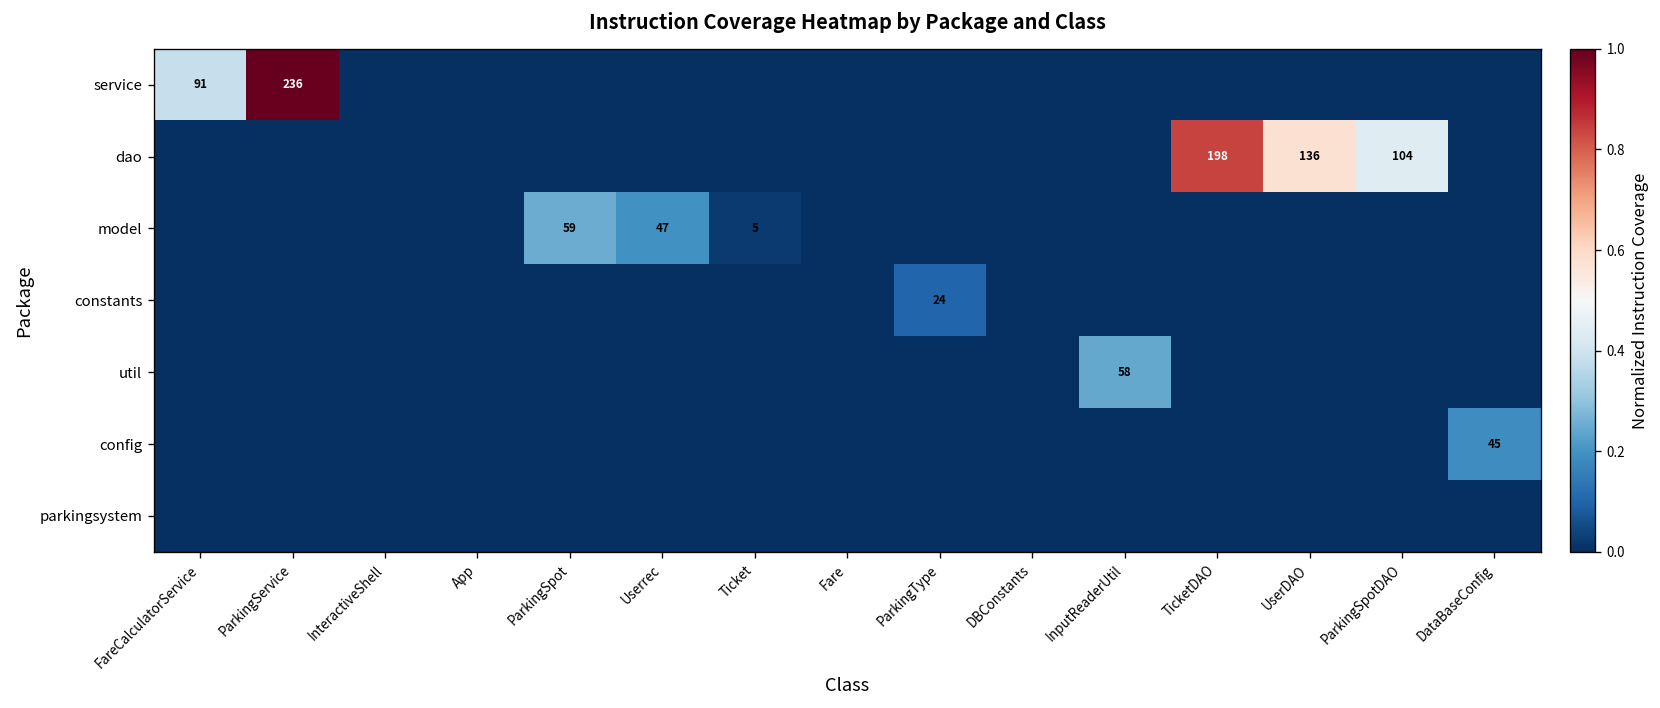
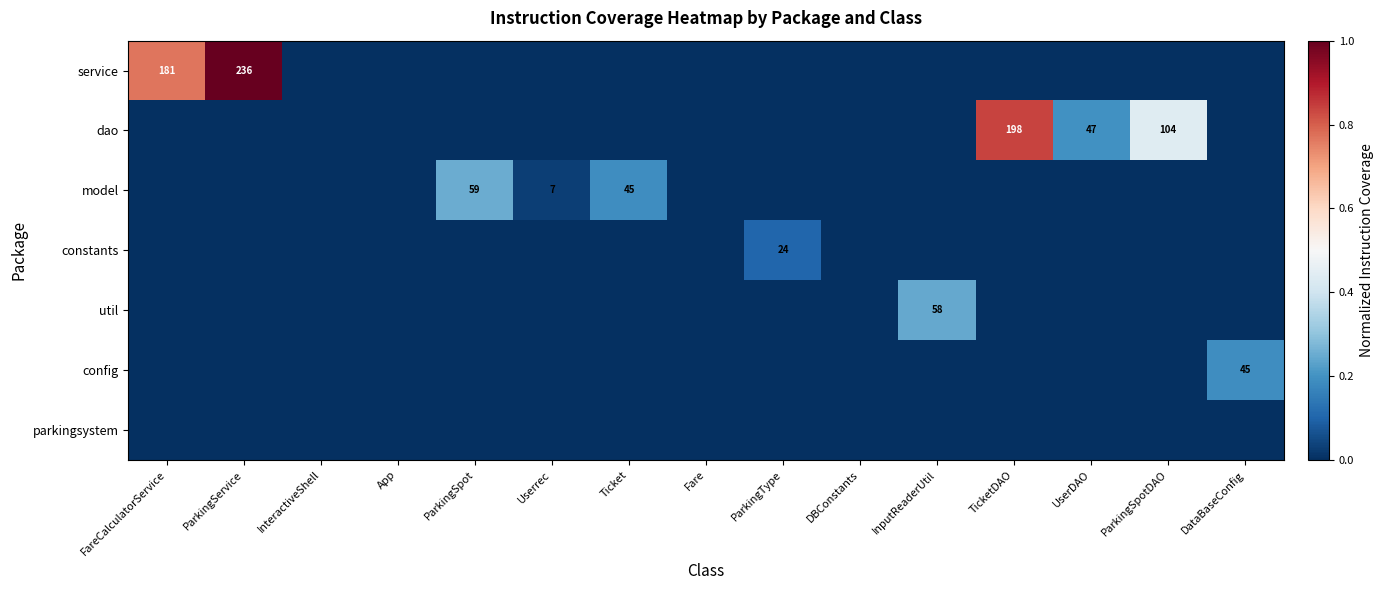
  {
    "service": {
-     "FareCalculatorService": 91,
+     "FareCalculatorService": 181,
      "ParkingService": 236
    },
    "dao": {
      "TicketDAO": 198,
-     "UserDAO": 136,
+     "UserDAO": 47,
      "ParkingSpotDAO": 104
    },
    "model": {
      "ParkingSpot": 59,
-     "Userrec": 47,
-     "Ticket": 5
+     "Userrec": 7,
+     "Ticket": 45
    },
    "constants": {
      "ParkingType": 24
    },
    "util": {
      "InputReaderUtil": 58
    },
    "config": {
      "DataBaseConfig": 45
    }
  }
